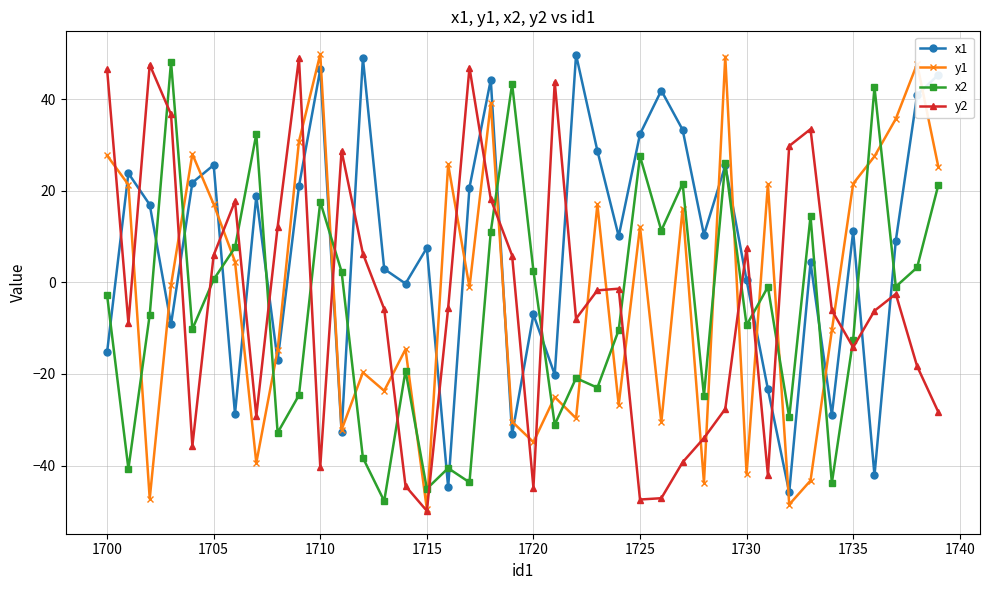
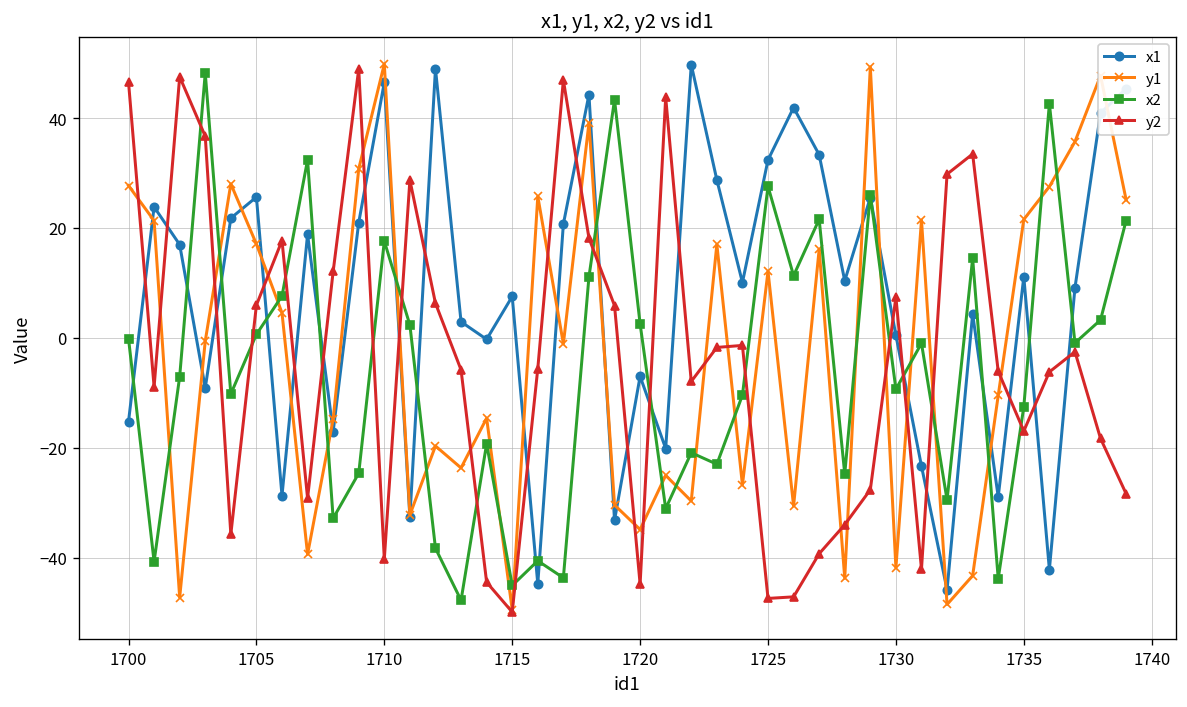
  {
    "x1": {
      "1700": -15,
      "1705": 26,
      "1710": 47,
      "1715": 8,
      "1720": -7,
      "1725": 32,
      "1730": 0,
      "1735": 11
    },
    "y1": {
      "1700": 28,
      "1705": 17,
      "1710": 50,
      "1720": -35,
      "1725": 12,
      "1730": -42,
      "1735": 22
    },
    "x2": {
-     "1700": -3,
+     "1700": 0,
      "1705": 1,
      "1710": 18,
      "1715": -45,
      "1720": 3,
      "1725": 28,
      "1730": -9,
      "1735": -13
    },
    "y2": {
      "1700": 47,
      "1705": 6,
      "1710": -40,
      "1720": -45,
      "1725": -47,
      "1730": 7,
-     "1735": -14
+     "1735": -17
    }
  }
